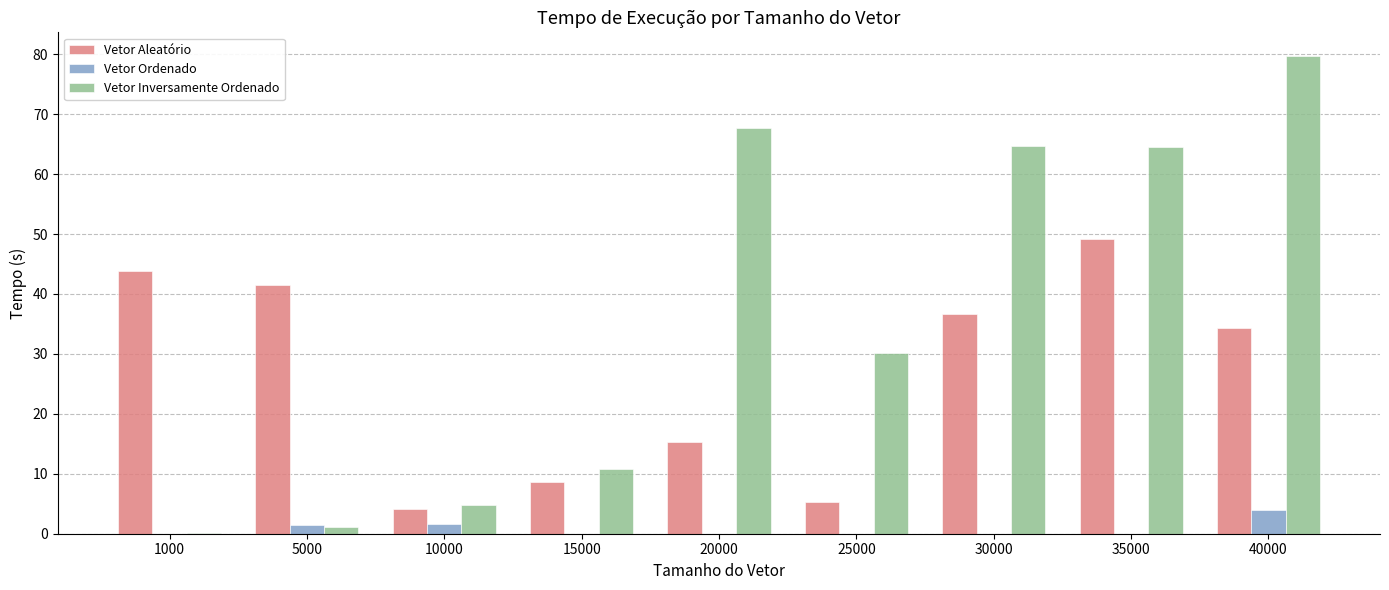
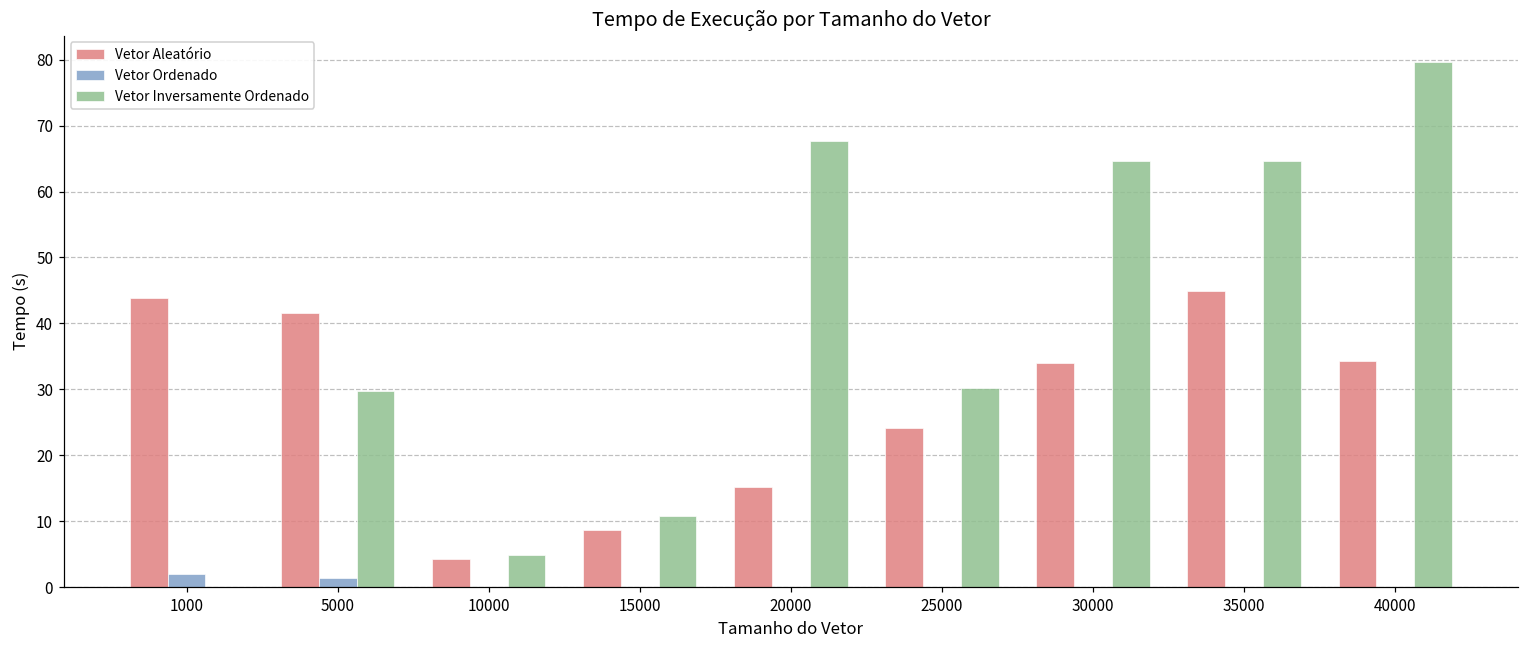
  {
    "Vetor Aleatório": {
      "1000": 44,
      "5000": 42,
      "10000": 4,
      "15000": 9,
      "20000": 15,
-     "25000": 5,
-     "30000": 37,
-     "35000": 49,
+     "25000": 24,
+     "30000": 34,
+     "35000": 45,
      "40000": 34
    },
    "Vetor Ordenado": {
-     "1000": 0,
+     "1000": 2,
      "5000": 1,
-     "10000": 2,
-     "40000": 4
+     "10000": 0,
+     "40000": 0
    },
    "Vetor Inversamente Ordenado": {
-     "5000": 1,
+     "5000": 30,
      "10000": 5,
      "15000": 11,
      "20000": 68,
      "25000": 30,
      "30000": 65,
      "35000": 65,
      "40000": 80
    }
  }
